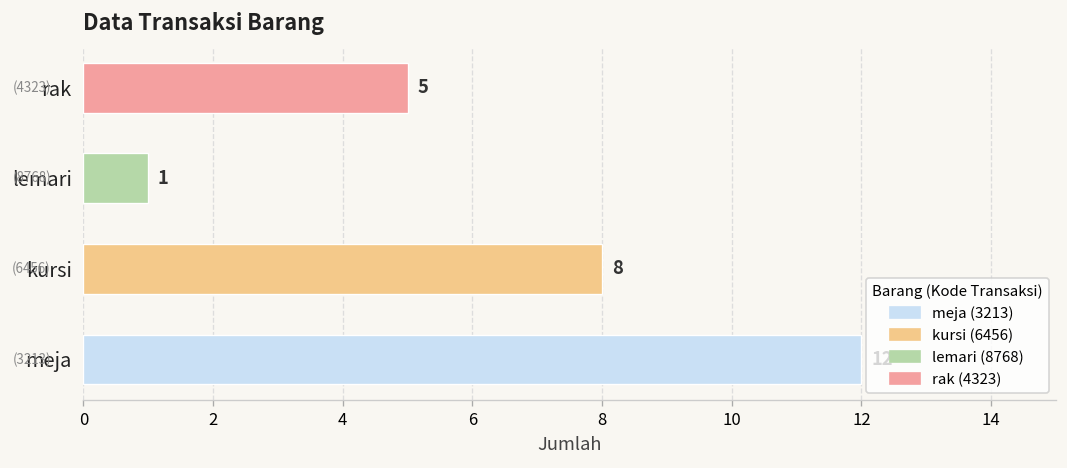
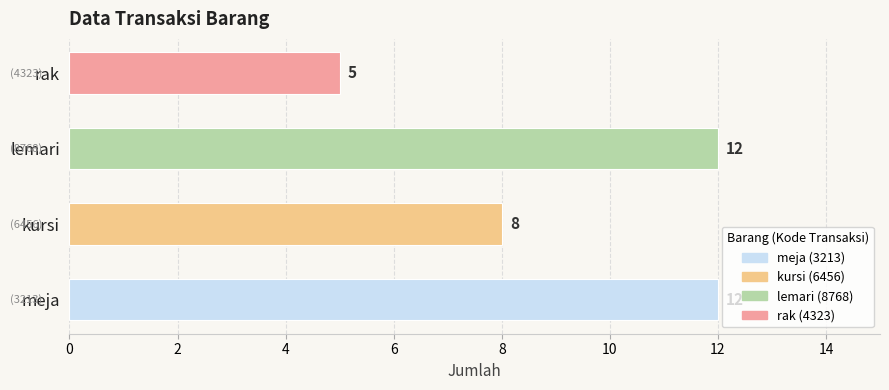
  {
    "rak": 5,
-   "lemari": 1,
+   "lemari": 12,
    "kursi": 8
  }
